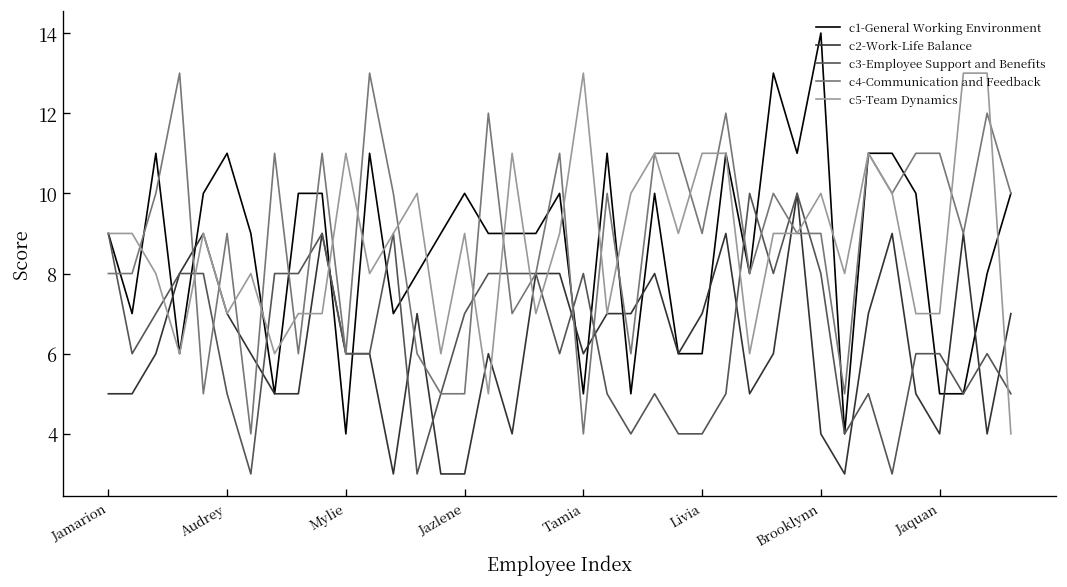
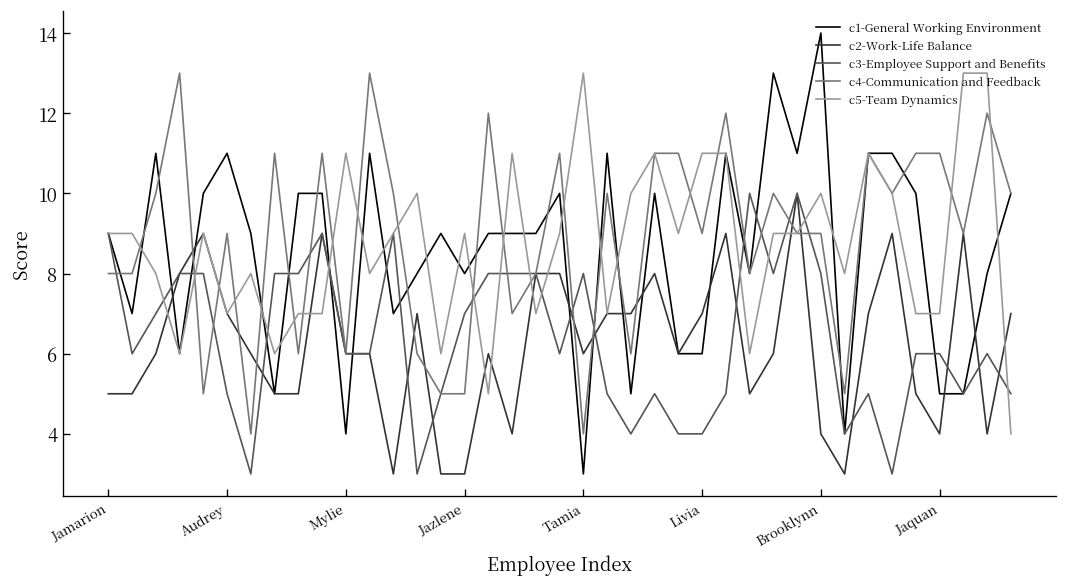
  {
    "c1-General Working Environment": {
      "Audrey": 11,
      "Mylie": 4,
-     "Jazlene": 10,
-     "Tamia": 5,
+     "Jazlene": 8,
+     "Tamia": 3,
      "Livia": 6,
      "Brooklynn": 14,
      "Jaquan": 5
    }
  }
